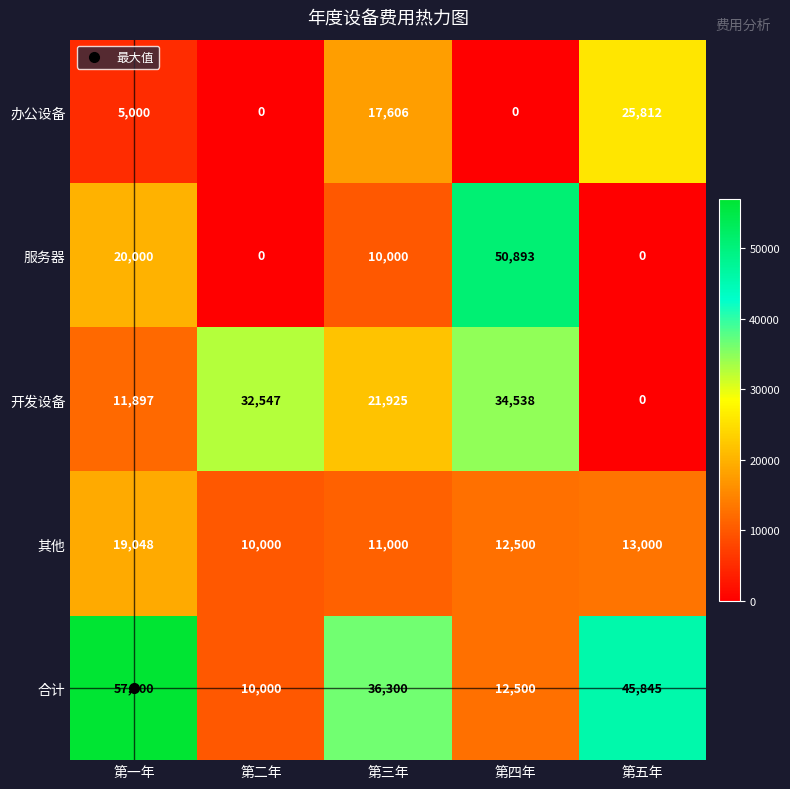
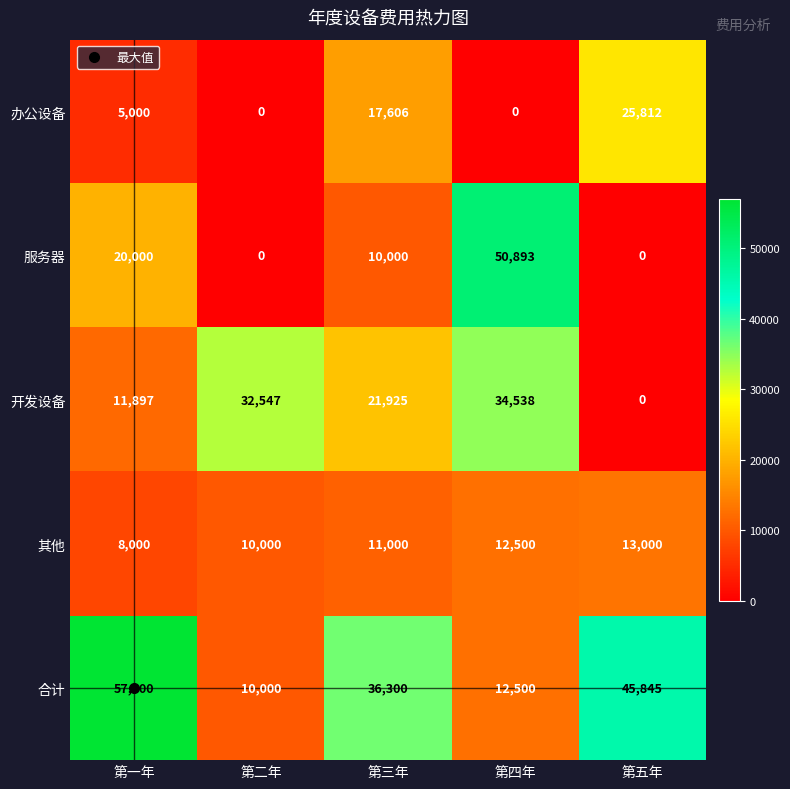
  {
    "办公设备": {
      "第一年": "5,000",
      "第二年": "0",
      "第三年": "17,606",
      "第四年": "0",
      "第五年": "25,812"
    },
    "服务器": {
      "第一年": "20,000",
      "第二年": "0",
      "第三年": "10,000",
      "第四年": "50,893",
      "第五年": "0"
    },
    "开发设备": {
      "第一年": "11,897",
      "第二年": "32,547",
      "第三年": "21,925",
      "第四年": "34,538",
      "第五年": "0"
    },
    "其他": {
-     "第一年": "19,048",
+     "第一年": "8,000",
      "第二年": "10,000",
      "第三年": "11,000",
      "第四年": "12,500",
      "第五年": "13,000"
    },
    "合计": {
      "第二年": "10,000",
      "第三年": "36,300",
      "第四年": "12,500",
      "第五年": "45,845"
    }
  }
